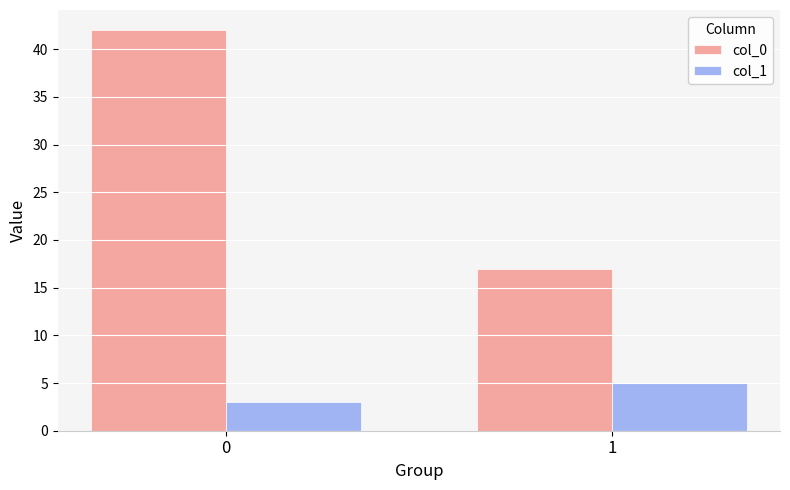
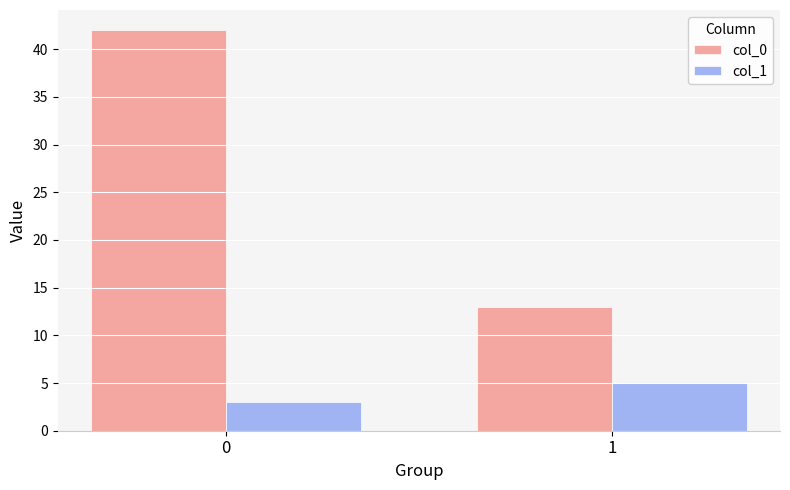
  {
    "col_0": {
      "0": 42,
-     "1": 17
+     "1": 13
    },
    "col_1": {
      "0": 3,
      "1": 5
    }
  }
